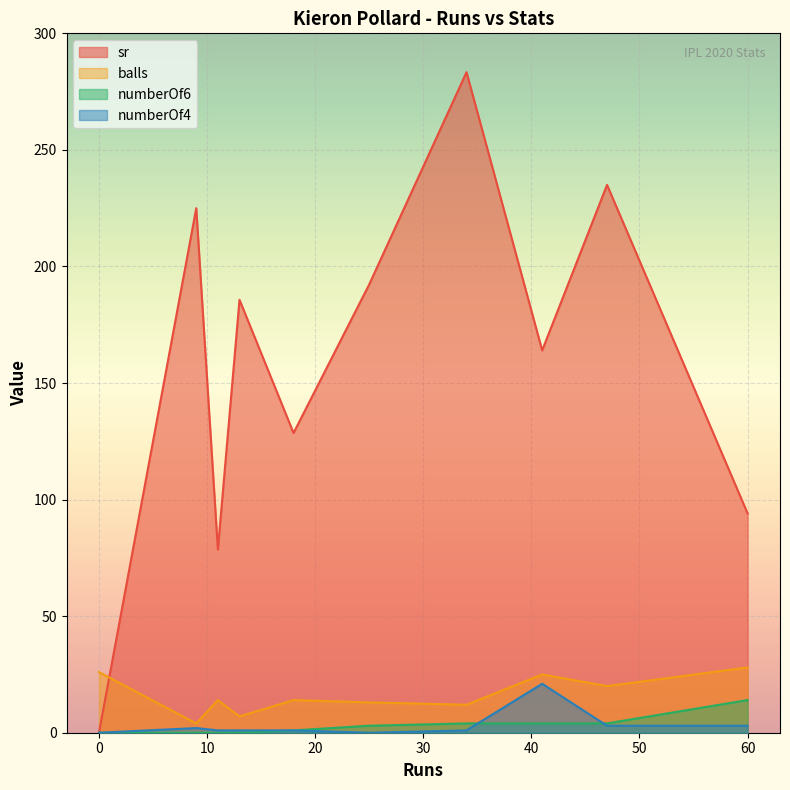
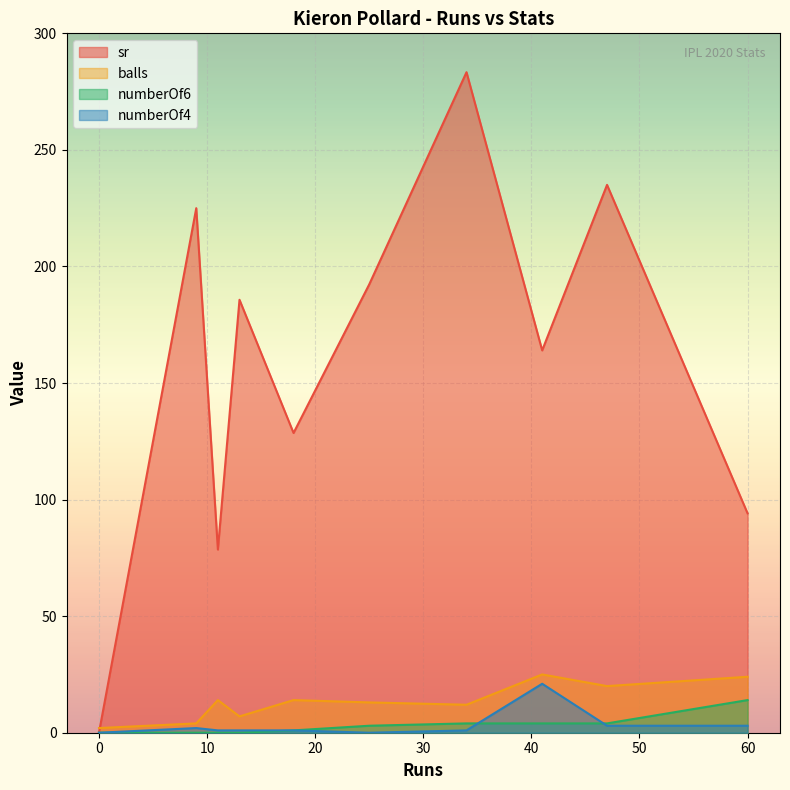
  {
    "sr": {
      "60": 94
    },
    "balls": {
-     "0": 26,
-     "60": 28
+     "0": 2,
+     "60": 24
    },
    "numberOf6": {
      "60": 14
    },
    "numberOf4": {
      "60": 3
    }
  }
